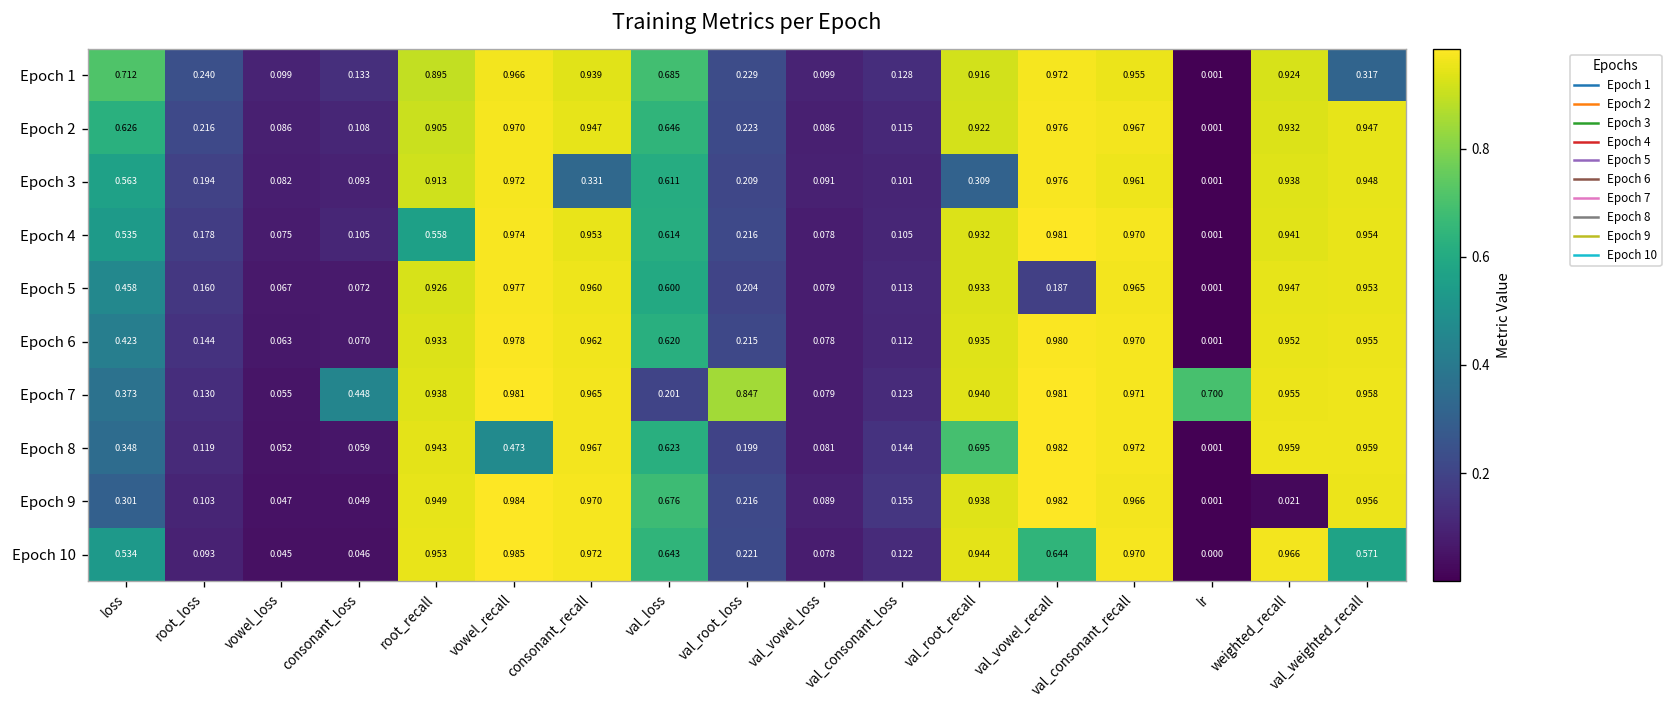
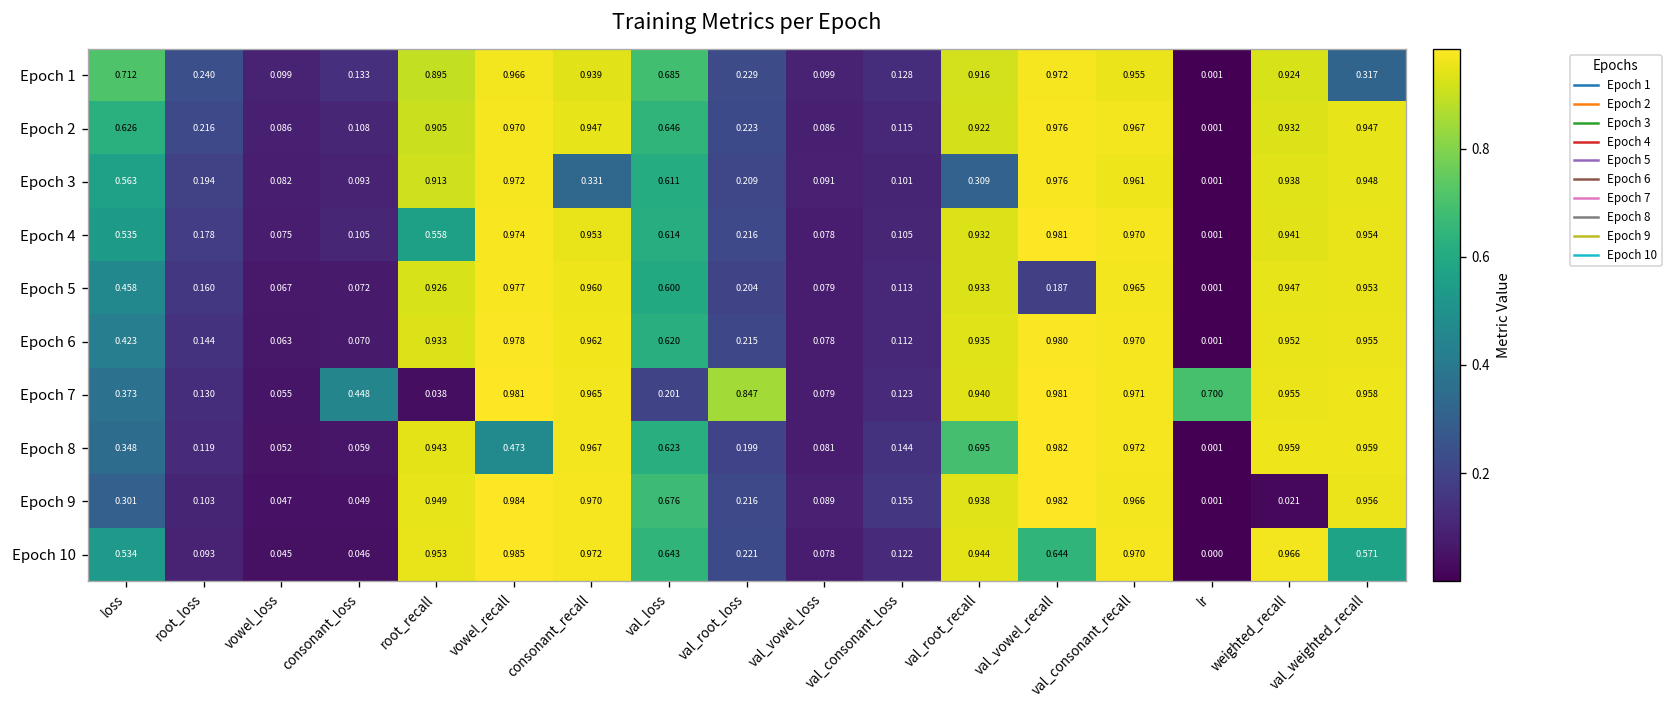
  {
    "Epoch 1": {
      "loss": 0.712,
      "root_loss": 0.240,
      "vowel_loss": 0.099,
      "consonant_loss": 0.133,
      "root_recall": 0.895,
      "vowel_recall": 0.966,
      "consonant_recall": 0.939,
      "val_loss": 0.685,
      "val_root_loss": 0.229,
      "val_vowel_loss": 0.099,
      "val_consonant_loss": 0.128,
      "val_root_recall": 0.916,
      "val_vowel_recall": 0.972,
      "val_consonant_recall": 0.955,
      "lr": 0.001,
      "weighted_recall": 0.924,
      "val_weighted_recall": 0.317
    },
    "Epoch 2": {
      "loss": 0.626,
      "root_loss": 0.216,
      "vowel_loss": 0.086,
      "consonant_loss": 0.108,
      "root_recall": 0.905,
      "vowel_recall": 0.970,
      "consonant_recall": 0.947,
      "val_loss": 0.646,
      "val_root_loss": 0.223,
      "val_vowel_loss": 0.086,
      "val_consonant_loss": 0.115,
      "val_root_recall": 0.922,
      "val_vowel_recall": 0.976,
      "val_consonant_recall": 0.967,
      "lr": 0.001,
      "weighted_recall": 0.932,
      "val_weighted_recall": 0.947
    },
    "Epoch 3": {
      "loss": 0.563,
      "root_loss": 0.194,
      "vowel_loss": 0.082,
      "consonant_loss": 0.093,
      "root_recall": 0.913,
      "vowel_recall": 0.972,
      "consonant_recall": 0.331,
      "val_loss": 0.611,
      "val_root_loss": 0.209,
      "val_vowel_loss": 0.091,
      "val_consonant_loss": 0.101,
      "val_root_recall": 0.309,
      "val_vowel_recall": 0.976,
      "val_consonant_recall": 0.961,
      "lr": 0.001,
      "weighted_recall": 0.938,
      "val_weighted_recall": 0.948
    },
    "Epoch 4": {
      "loss": 0.535,
      "root_loss": 0.178,
      "vowel_loss": 0.075,
      "consonant_loss": 0.105,
      "root_recall": 0.558,
      "vowel_recall": 0.974,
      "consonant_recall": 0.953,
      "val_loss": 0.614,
      "val_root_loss": 0.216,
      "val_vowel_loss": 0.078,
      "val_consonant_loss": 0.105,
      "val_root_recall": 0.932,
      "val_vowel_recall": 0.981,
      "val_consonant_recall": 0.970,
      "lr": 0.001,
      "weighted_recall": 0.941,
      "val_weighted_recall": 0.954
    },
    "Epoch 5": {
      "loss": 0.458,
      "root_loss": 0.160,
      "vowel_loss": 0.067,
      "consonant_loss": 0.072,
      "root_recall": 0.926,
      "vowel_recall": 0.977,
      "consonant_recall": 0.960,
      "val_loss": 0.600,
      "val_root_loss": 0.204,
      "val_vowel_loss": 0.079,
      "val_consonant_loss": 0.113,
      "val_root_recall": 0.933,
      "val_vowel_recall": 0.187,
      "val_consonant_recall": 0.965,
      "lr": 0.001,
      "weighted_recall": 0.947,
      "val_weighted_recall": 0.953
    },
    "Epoch 6": {
      "loss": 0.423,
      "root_loss": 0.144,
      "vowel_loss": 0.063,
      "consonant_loss": 0.070,
      "root_recall": 0.933,
      "vowel_recall": 0.978,
      "consonant_recall": 0.962,
      "val_loss": 0.620,
      "val_root_loss": 0.215,
      "val_vowel_loss": 0.078,
      "val_consonant_loss": 0.112,
      "val_root_recall": 0.935,
      "val_vowel_recall": 0.980,
      "val_consonant_recall": 0.970,
      "lr": 0.001,
      "weighted_recall": 0.952,
      "val_weighted_recall": 0.955
    },
    "Epoch 7": {
      "loss": 0.373,
      "root_loss": 0.130,
      "vowel_loss": 0.055,
      "consonant_loss": 0.448,
-     "root_recall": 0.938,
+     "root_recall": 0.038,
      "vowel_recall": 0.981,
      "consonant_recall": 0.965,
      "val_loss": 0.201,
      "val_root_loss": 0.847,
      "val_vowel_loss": 0.079,
      "val_consonant_loss": 0.123,
      "val_root_recall": 0.940,
      "val_vowel_recall": 0.981,
      "val_consonant_recall": 0.971,
      "lr": 0.700,
      "weighted_recall": 0.955,
      "val_weighted_recall": 0.958
    },
    "Epoch 8": {
      "loss": 0.348,
      "root_loss": 0.119,
      "vowel_loss": 0.052,
      "consonant_loss": 0.059,
      "root_recall": 0.943,
      "vowel_recall": 0.473,
      "consonant_recall": 0.967,
      "val_loss": 0.623,
      "val_root_loss": 0.199,
      "val_vowel_loss": 0.081,
      "val_consonant_loss": 0.144,
      "val_root_recall": 0.695,
      "val_vowel_recall": 0.982,
      "val_consonant_recall": 0.972,
      "lr": 0.001,
      "weighted_recall": 0.959,
      "val_weighted_recall": 0.959
    },
    "Epoch 9": {
      "loss": 0.301,
      "root_loss": 0.103,
      "vowel_loss": 0.047,
      "consonant_loss": 0.049,
      "root_recall": 0.949,
      "vowel_recall": 0.984,
      "consonant_recall": 0.970,
      "val_loss": 0.676,
      "val_root_loss": 0.216,
      "val_vowel_loss": 0.089,
      "val_consonant_loss": 0.155,
      "val_root_recall": 0.938,
      "val_vowel_recall": 0.982,
      "val_consonant_recall": 0.966,
      "lr": 0.001,
      "weighted_recall": 0.021,
      "val_weighted_recall": 0.956
    },
    "Epoch 10": {
      "loss": 0.534,
      "root_loss": 0.093,
      "vowel_loss": 0.045,
      "consonant_loss": 0.046,
      "root_recall": 0.953,
      "vowel_recall": 0.985,
      "consonant_recall": 0.972,
      "val_loss": 0.643,
      "val_root_loss": 0.221,
      "val_vowel_loss": 0.078,
      "val_consonant_loss": 0.122,
      "val_root_recall": 0.944,
      "val_vowel_recall": 0.644,
      "val_consonant_recall": 0.970,
      "lr": 0.000,
      "weighted_recall": 0.966,
      "val_weighted_recall": 0.571
    }
  }
